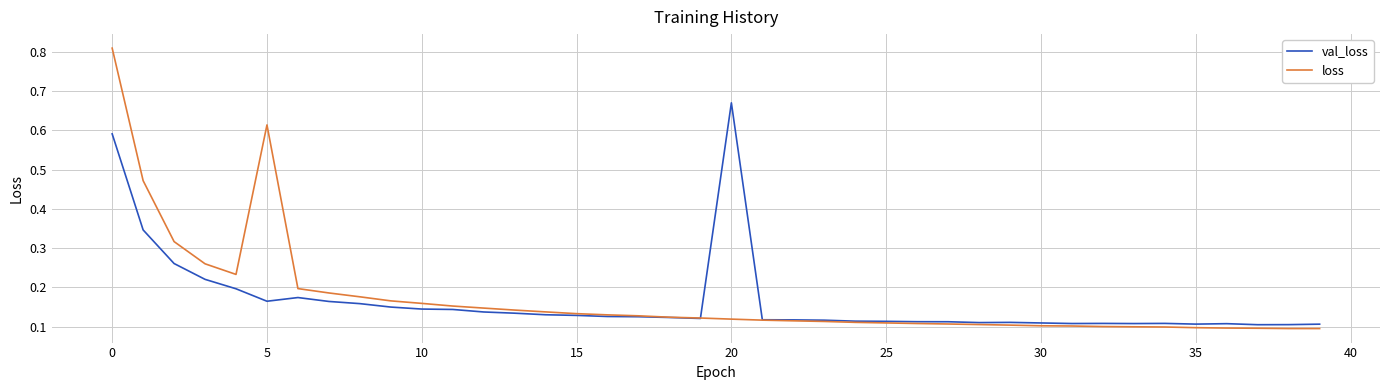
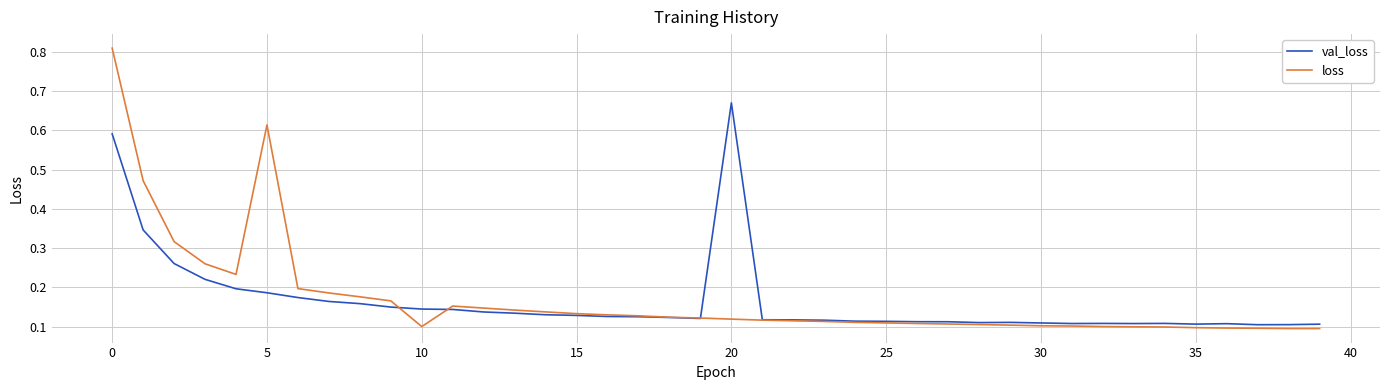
  {
    "val_loss": {
      "0": 0.59,
-     "5": 0.16,
+     "5": 0.19,
      "10": 0.14,
      "20": 0.67,
      "30": 0.11,
      "35": 0.11
    },
    "loss": {
      "0": 0.81,
      "5": 0.61,
-     "10": 0.16,
+     "10": 0.10,
      "20": 0.12,
      "30": 0.10,
      "35": 0.10
    }
  }
